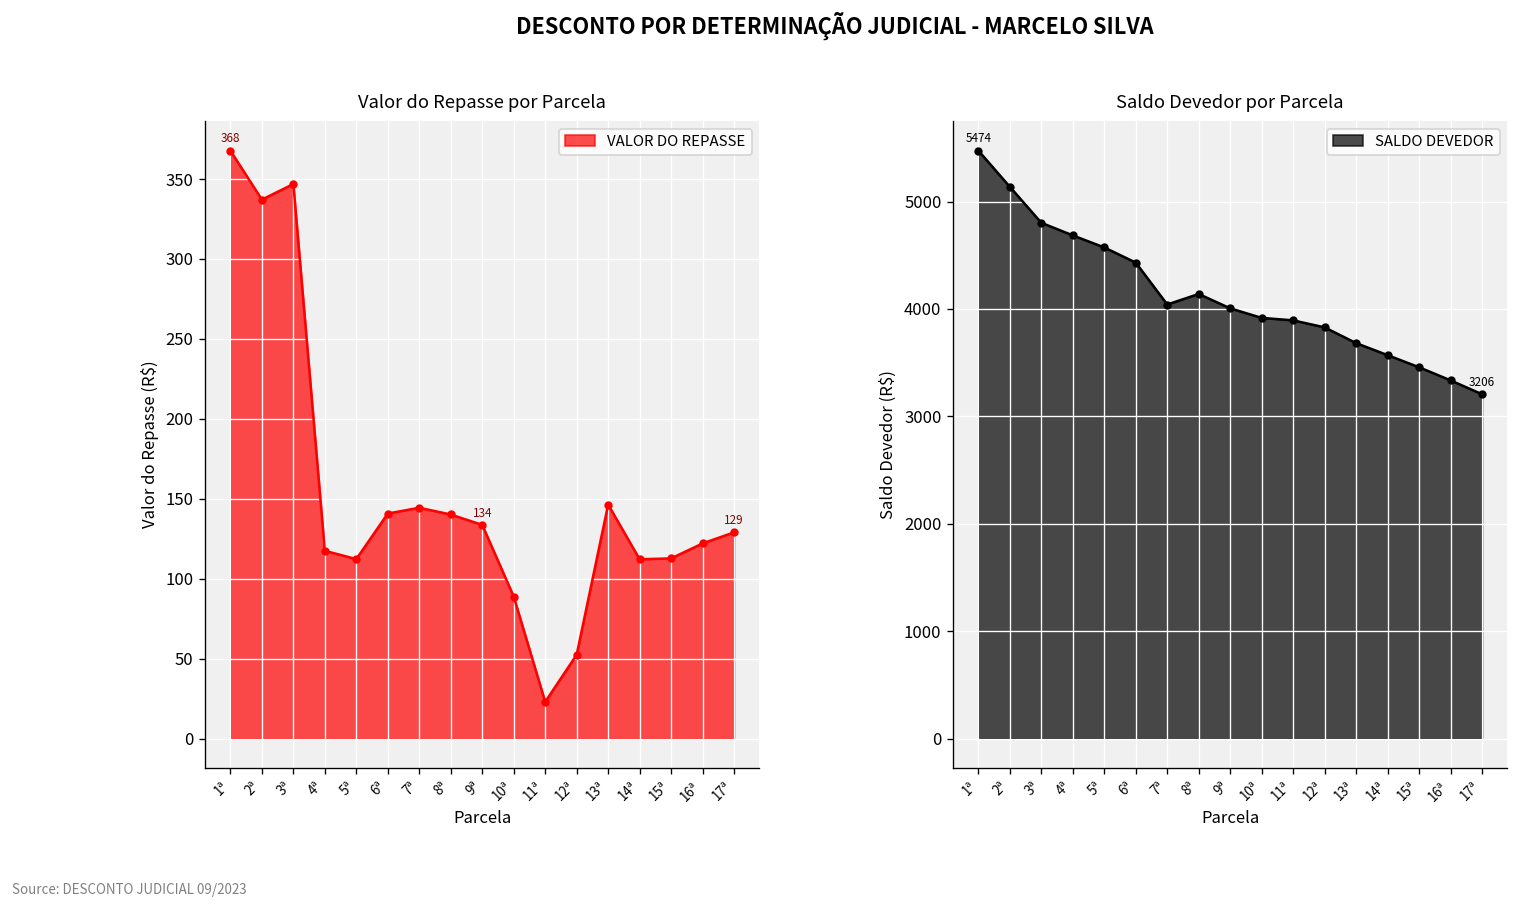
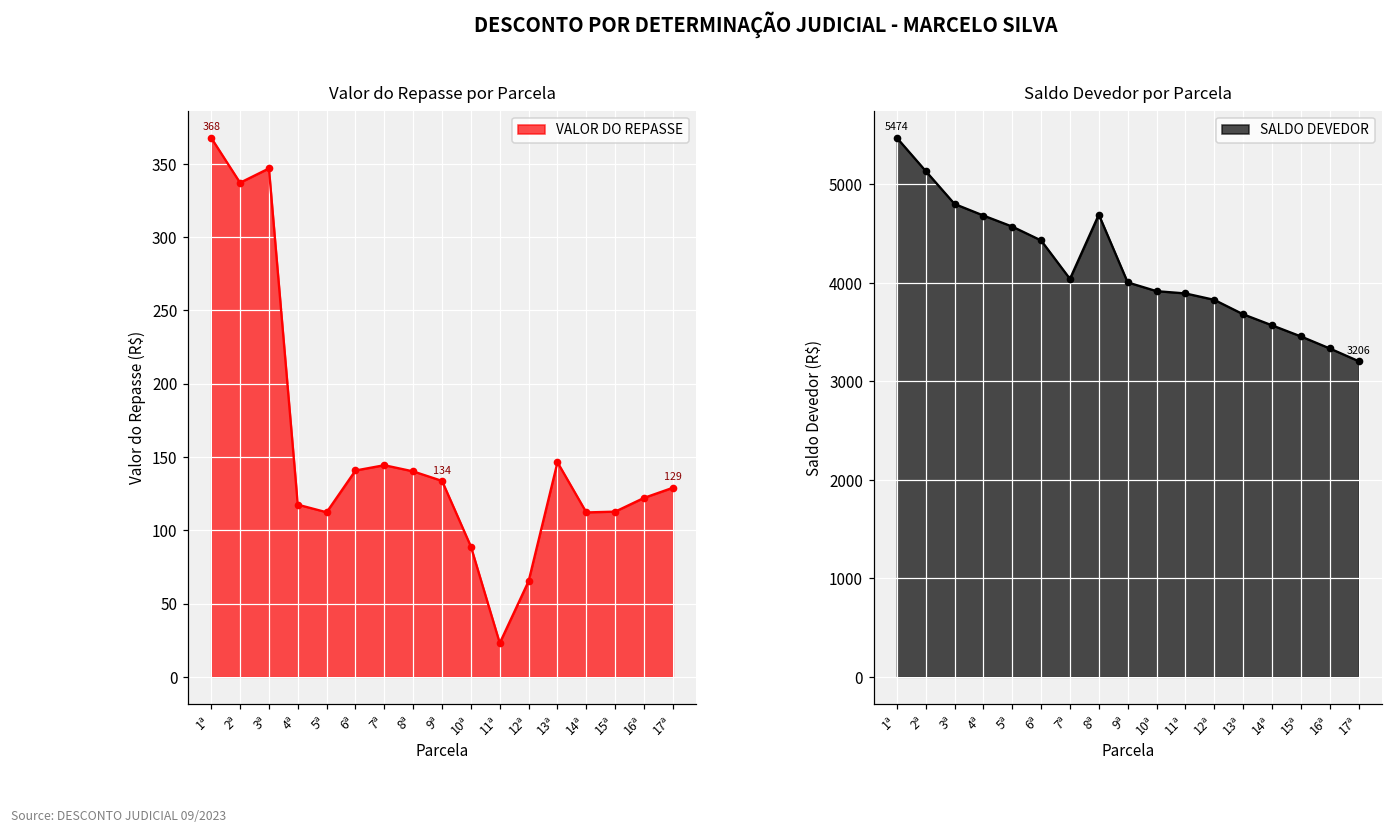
  {
    "Valor do Repasse por Parcela": {
      "2ª": 337,
      "3ª": 347,
      "4ª": 117,
      "5ª": 112,
      "6ª": 141,
      "7ª": 144,
      "8ª": 140,
      "10ª": 89,
      "11ª": 23,
-     "12ª": 52,
+     "12ª": 65,
      "13ª": 146,
      "14ª": 112,
      "15ª": 113,
      "16ª": 122
    },
    "Saldo Devedor por Parcela": {
      "2ª": 5100,
      "3ª": 4800,
      "4ª": 4700,
      "5ª": 4600,
      "6ª": 4400,
      "7ª": 4000,
-     "8ª": 4100,
+     "8ª": 4700,
      "9ª": 4000,
      "10ª": 3900,
      "11ª": 3900,
      "12ª": 3800,
      "13ª": 3700,
      "14ª": 3600,
      "15ª": 3500,
      "16ª": 3300
    }
  }
